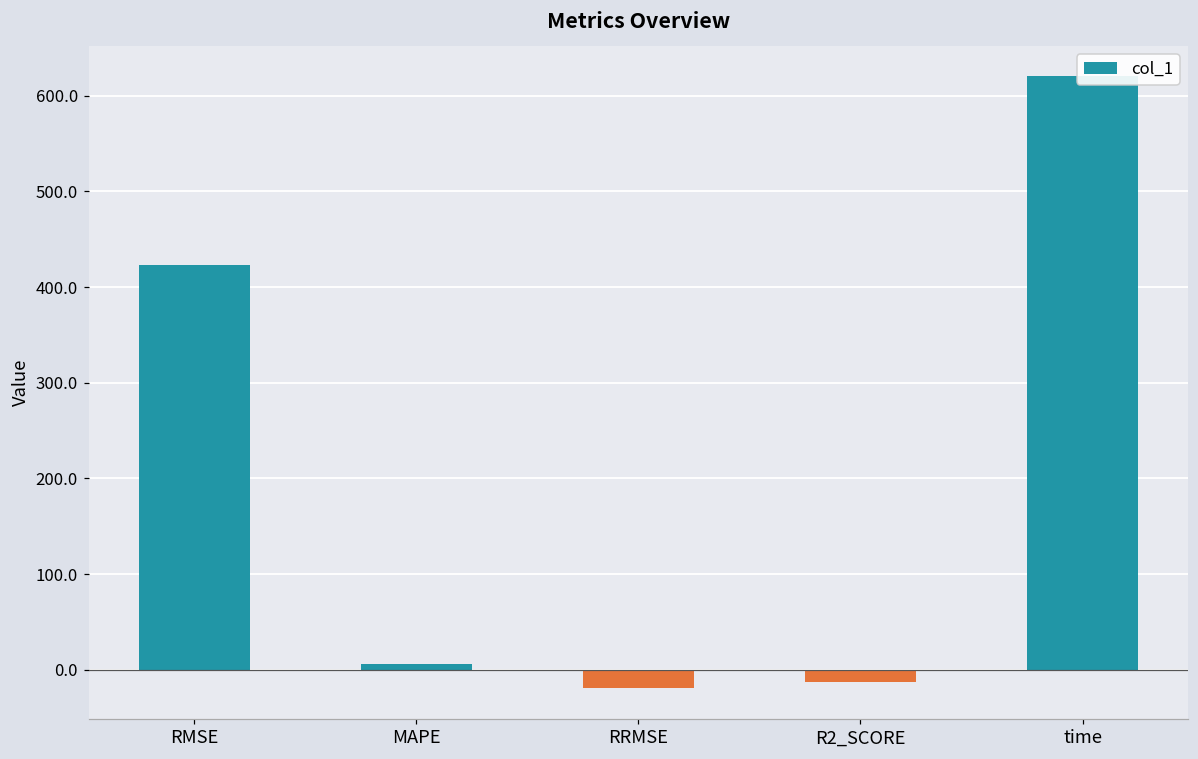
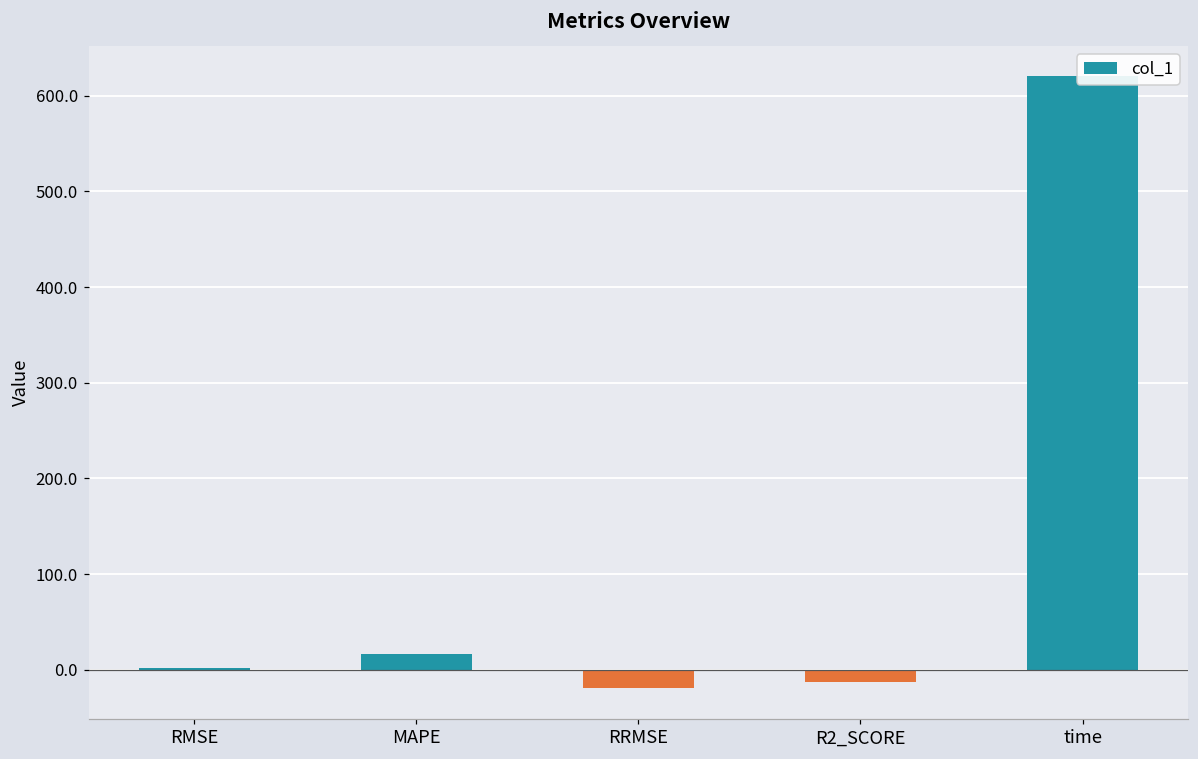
  {
-   "RMSE": 420,
-   "MAPE": 10,
+   "RMSE": 0,
+   "MAPE": 20,
    "RRMSE": -20,
    "R2_SCORE": -10
  }
